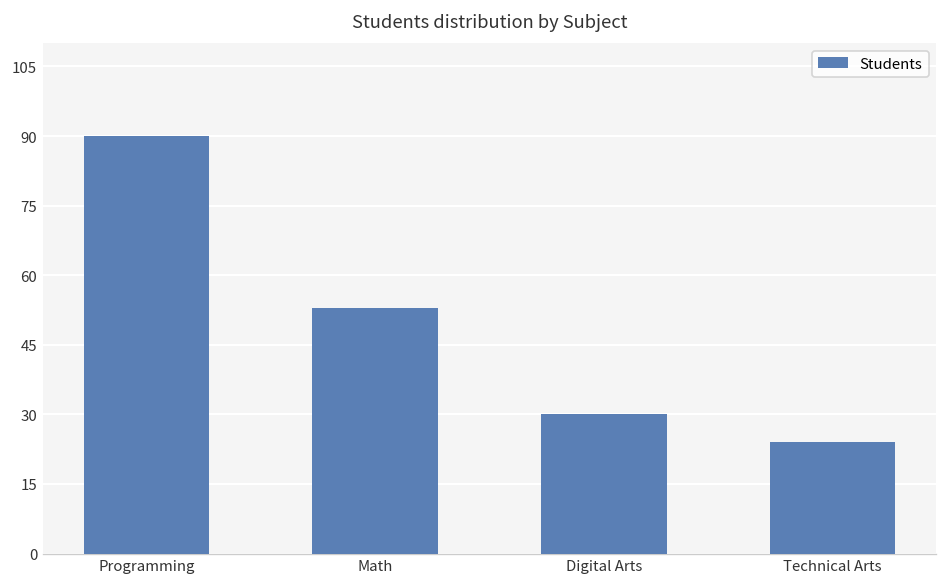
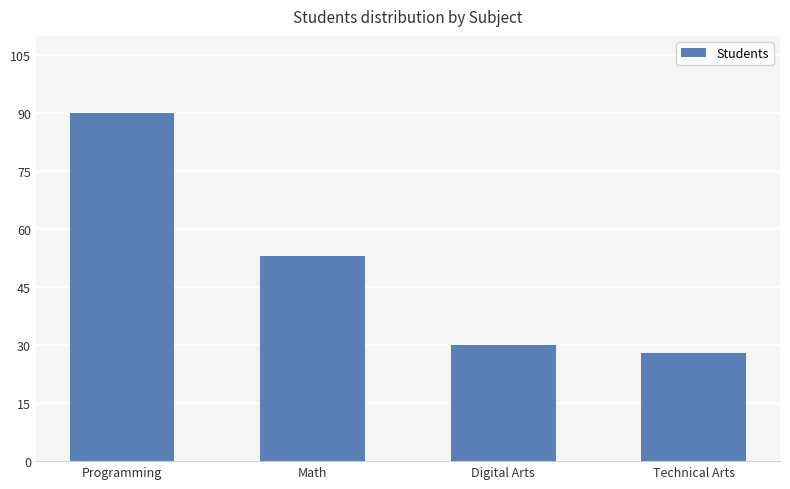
  {
    "Programming": 90,
    "Math": 53,
    "Digital Arts": 30,
-   "Technical Arts": 24
+   "Technical Arts": 28
  }
